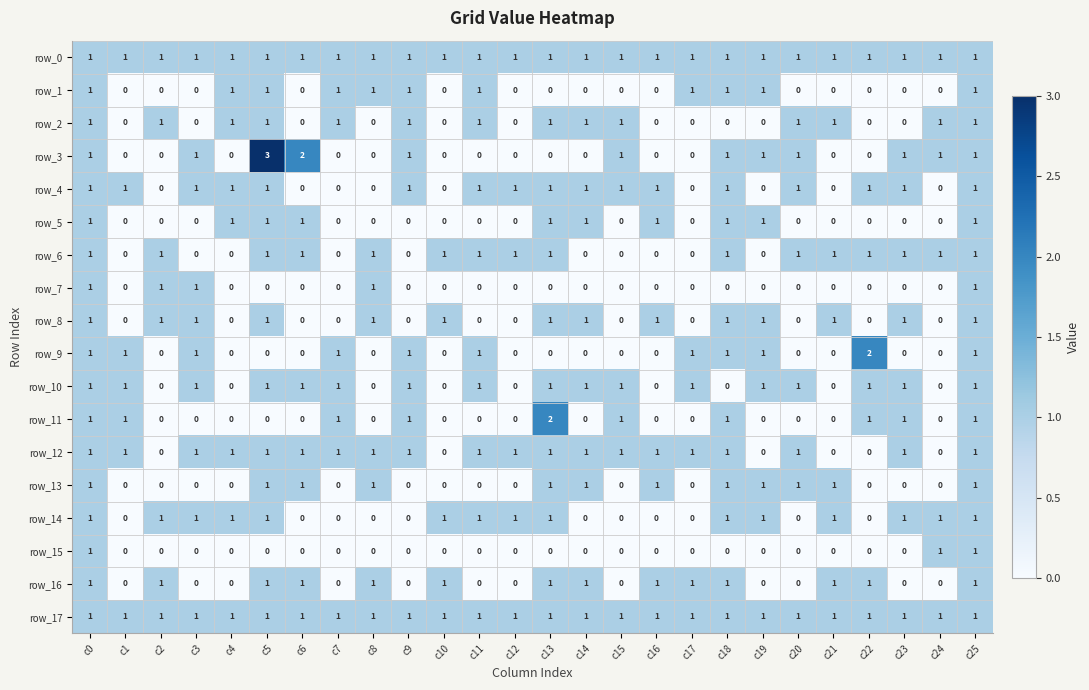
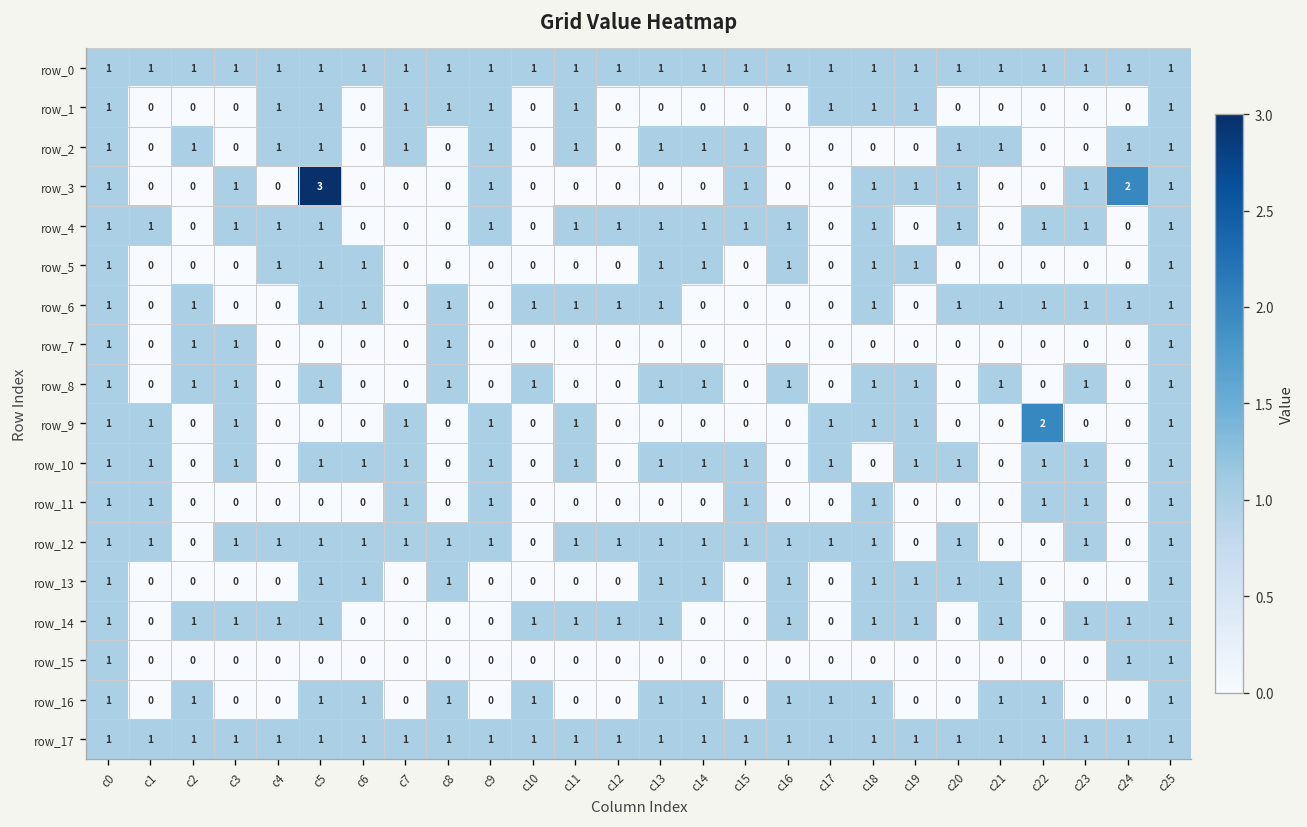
  {
    "row_3": {
      "c0": 1,
      "c1": 0,
      "c2": 0,
      "c3": 1,
      "c4": 0,
      "c5": 3,
-     "c6": 2,
+     "c6": 0,
      "c7": 0,
      "c8": 0,
      "c9": 1,
      "c10": 0,
      "c11": 0,
      "c12": 0,
      "c13": 0,
      "c14": 0,
      "c15": 1,
      "c16": 0,
      "c17": 0,
      "c18": 1,
      "c19": 1,
      "c20": 1,
      "c21": 0,
      "c22": 0,
      "c23": 1,
-     "c24": 1,
+     "c24": 2,
      "c25": 1
    },
    "row_11": {
      "c0": 1,
      "c1": 1,
      "c2": 0,
      "c3": 0,
      "c4": 0,
      "c5": 0,
      "c6": 0,
      "c7": 1,
      "c8": 0,
      "c9": 1,
      "c10": 0,
      "c11": 0,
      "c12": 0,
-     "c13": 2,
+     "c13": 0,
      "c14": 0,
      "c15": 1,
      "c16": 0,
      "c17": 0,
      "c18": 1,
      "c19": 0,
      "c20": 0,
      "c21": 0,
      "c22": 1,
      "c23": 1,
      "c24": 0,
      "c25": 1
    },
    "row_14": {
      "c0": 1,
      "c1": 0,
      "c2": 1,
      "c3": 1,
      "c4": 1,
      "c5": 1,
      "c6": 0,
      "c7": 0,
      "c8": 0,
      "c9": 0,
      "c10": 1,
      "c11": 1,
      "c12": 1,
      "c13": 1,
      "c14": 0,
      "c15": 0,
-     "c16": 0,
+     "c16": 1,
      "c17": 0,
      "c18": 1,
      "c19": 1,
      "c20": 0,
      "c21": 1,
      "c22": 0,
      "c23": 1,
      "c24": 1,
      "c25": 1
    }
  }
